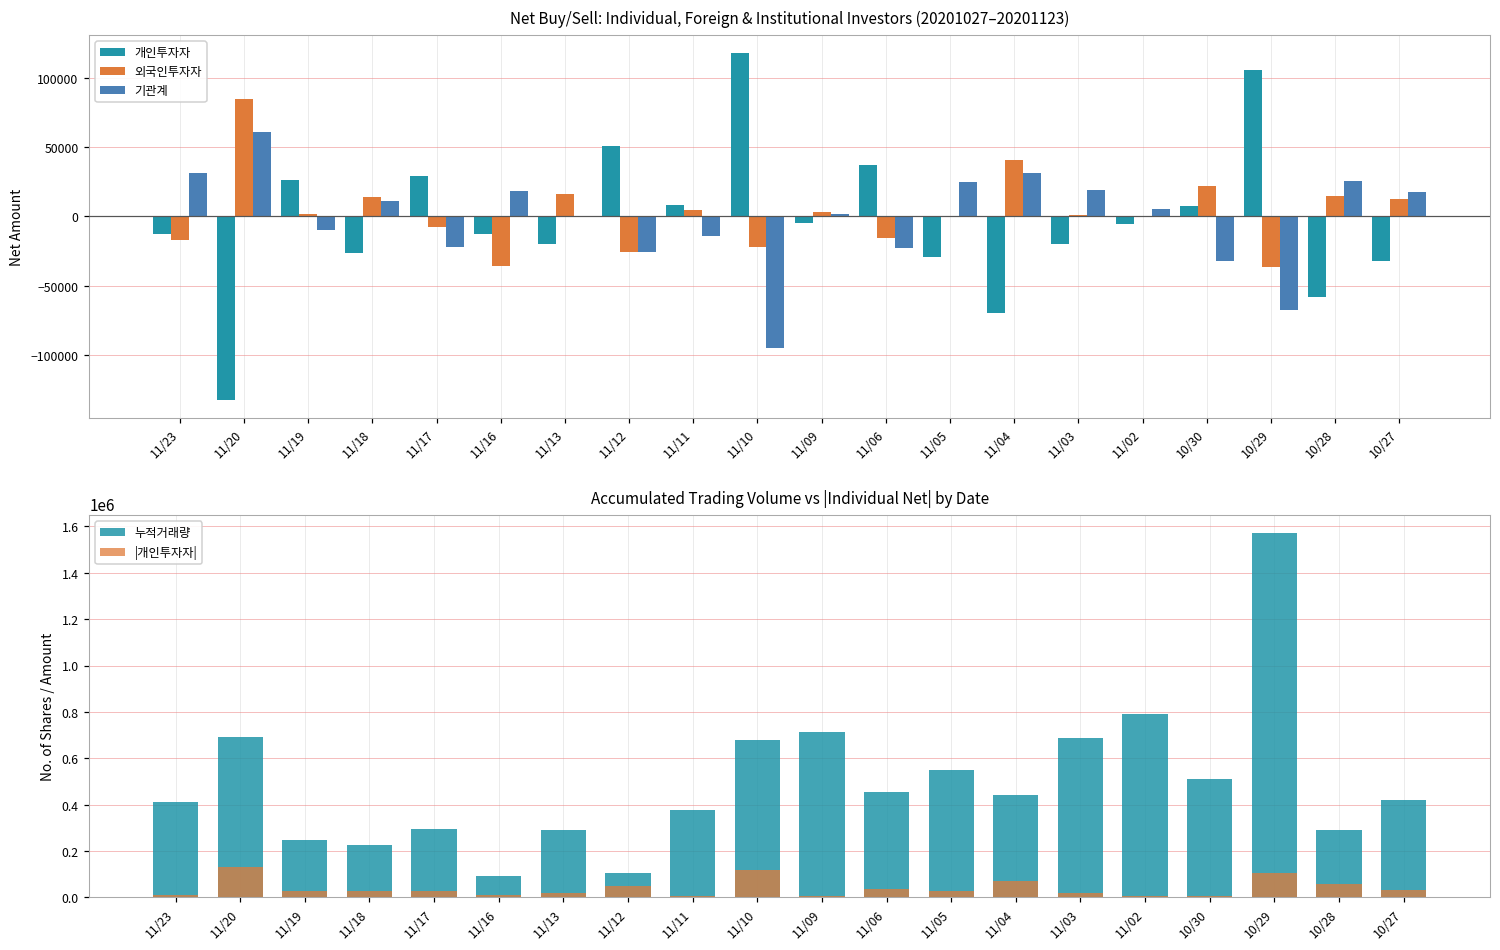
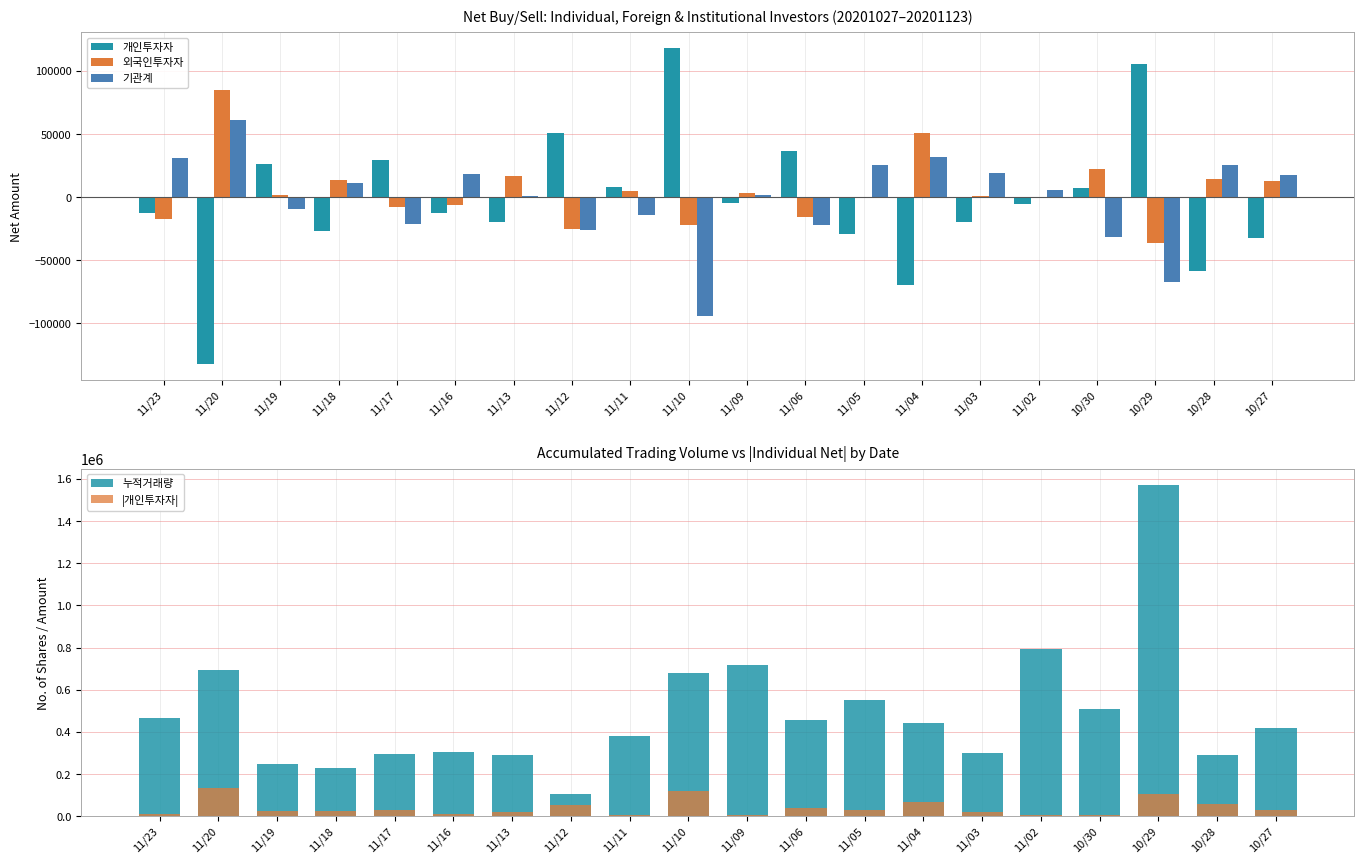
  {
    "Net Buy/Sell: Individual, Foreign & Institutional Investors (20201027–20201123)": {
      "외국인투자자": {
        "11/23": -17000,
        "11/20": 85000,
        "11/19": 2000,
        "11/18": 14000,
        "11/17": -8000,
-       "11/16": -36000,
+       "11/16": -6000,
        "11/13": 16000,
        "11/12": -26000,
        "11/11": 5000,
        "11/10": -22000,
        "11/09": 4000,
        "11/06": -15000,
-       "11/04": 41000,
+       "11/04": 51000,
        "10/30": 22000,
        "10/29": -36000,
        "10/28": 15000,
        "10/27": 13000
      }
    },
    "Accumulated Trading Volume vs |Individual Net| by Date": {
      "누적거래량": {
-       "11/23": 410000,
+       "11/23": 470000,
        "11/20": 690000,
        "11/19": 250000,
        "11/18": 230000,
        "11/17": 290000,
-       "11/16": 90000,
+       "11/16": 310000,
        "11/13": 290000,
        "11/12": 110000,
        "11/11": 380000,
        "11/10": 680000,
        "11/09": 720000,
        "11/06": 460000,
        "11/05": 550000,
        "11/04": 440000,
-       "11/03": 690000,
+       "11/03": 300000,
        "11/02": 790000,
        "10/30": 510000,
        "10/29": 1570000,
        "10/28": 290000,
        "10/27": 420000
      }
    }
  }
